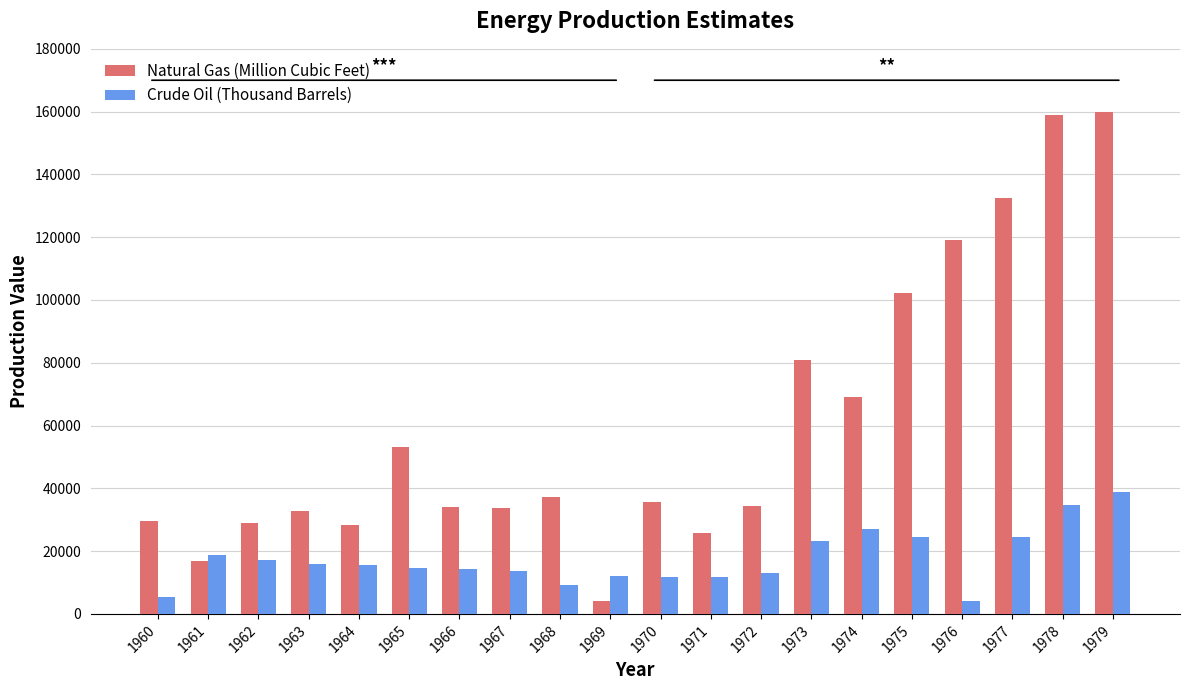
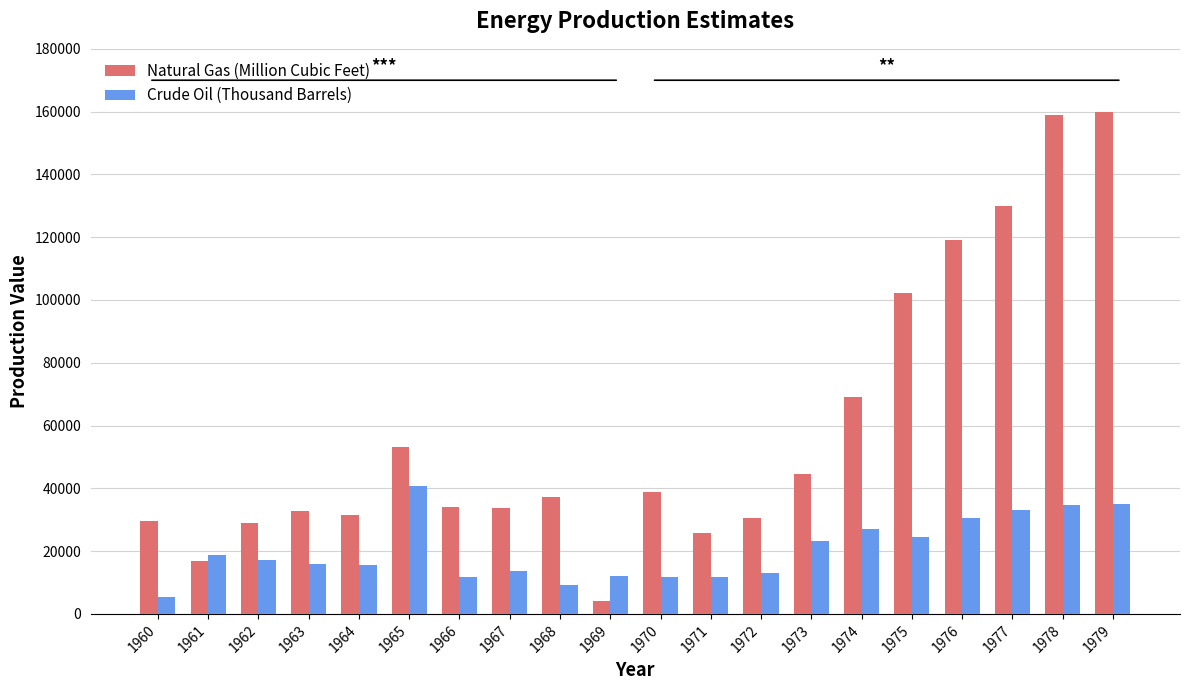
  {
    "Natural Gas (Million Cubic Feet)": {
      "1960": 30000,
      "1961": 17000,
      "1962": 29000,
      "1963": 33000,
-     "1964": 28000,
+     "1964": 32000,
      "1965": 53000,
      "1966": 34000,
      "1967": 34000,
      "1968": 37000,
      "1969": 4000,
-     "1970": 36000,
+     "1970": 39000,
      "1971": 26000,
-     "1972": 34000,
-     "1973": 81000,
+     "1972": 31000,
+     "1973": 45000,
      "1974": 69000,
      "1975": 102000,
      "1976": 119000,
-     "1977": 133000,
+     "1977": 130000,
      "1978": 159000,
      "1979": 160000
    },
    "Crude Oil (Thousand Barrels)": {
      "1960": 5000,
      "1961": 19000,
      "1962": 17000,
      "1963": 16000,
      "1964": 16000,
-     "1965": 15000,
-     "1966": 14000,
+     "1965": 41000,
+     "1966": 12000,
      "1967": 14000,
      "1968": 9000,
      "1969": 12000,
      "1970": 12000,
      "1971": 12000,
      "1972": 13000,
      "1973": 23000,
      "1974": 27000,
      "1975": 24000,
-     "1976": 4000,
-     "1977": 24000,
+     "1976": 30000,
+     "1977": 33000,
      "1978": 35000,
-     "1979": 39000
+     "1979": 35000
    }
  }
